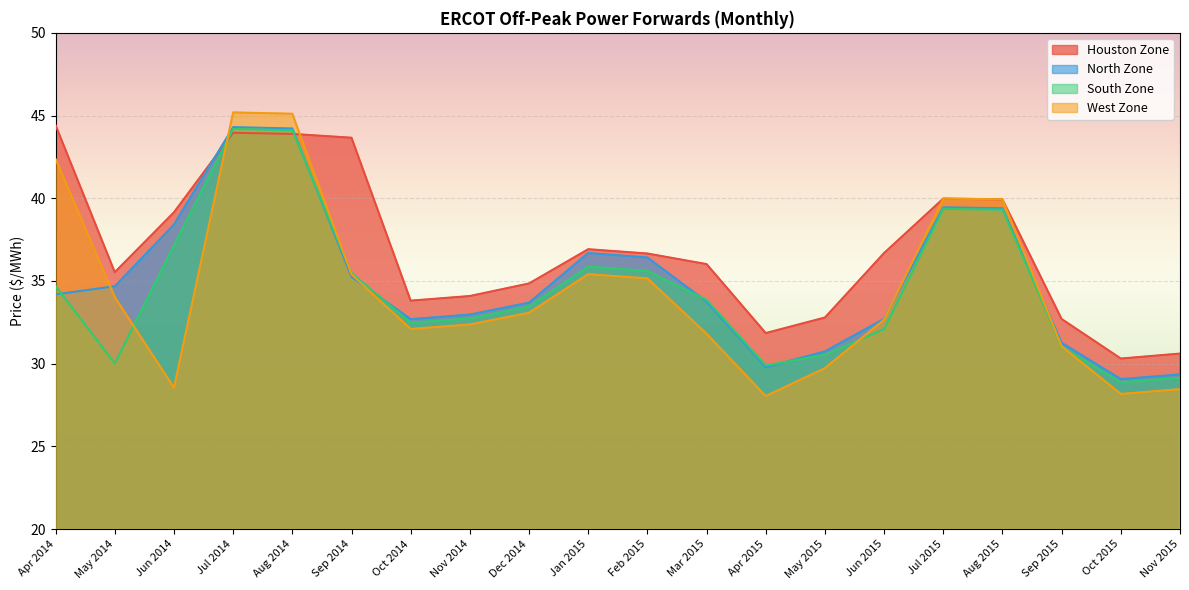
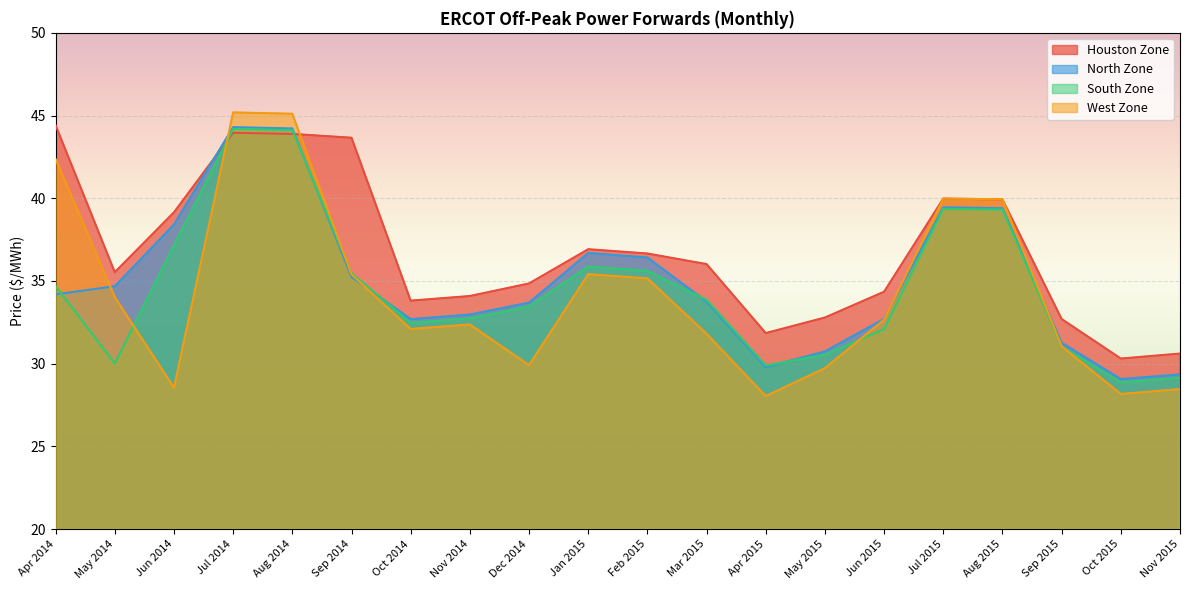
  {
    "Houston Zone": {
      "Apr 2014": 44.4,
      "May 2014": 35.5,
      "Jun 2014": 39.2,
      "Jul 2014": 44.0,
      "Aug 2014": 43.9,
      "Sep 2014": 43.7,
      "Oct 2014": 33.8,
      "Nov 2014": 34.1,
      "Dec 2014": 34.9,
      "Jan 2015": 36.9,
      "Feb 2015": 36.7,
      "Mar 2015": 36.0,
      "Apr 2015": 31.9,
      "May 2015": 32.8,
-     "Jun 2015": 36.7,
+     "Jun 2015": 34.4,
      "Sep 2015": 32.7,
      "Oct 2015": 30.3,
      "Nov 2015": 30.6
    },
    "North Zone": {
      "Apr 2014": 34.2,
      "May 2014": 34.7,
      "Jun 2014": 38.4,
      "Oct 2014": 32.7,
      "Nov 2014": 33.0,
      "Dec 2014": 33.7,
      "Jan 2015": 36.7,
      "Feb 2015": 36.4,
      "May 2015": 30.7,
      "Sep 2015": 31.3,
      "Oct 2015": 29.1,
      "Nov 2015": 29.4
    },
    "South Zone": {
      "Apr 2014": 34.7,
      "May 2014": 30.0,
      "Jun 2014": 37.2,
      "Oct 2014": 32.5,
      "Nov 2014": 32.7,
      "Dec 2014": 33.5,
      "Jan 2015": 35.9,
      "Feb 2015": 35.6,
      "May 2015": 30.5,
      "Jun 2015": 32.1,
      "Oct 2015": 28.9,
      "Nov 2015": 29.2
    },
    "West Zone": {
      "Apr 2014": 42.4,
      "May 2014": 34.0,
      "Jun 2014": 28.6,
      "Jul 2014": 45.2,
      "Aug 2014": 45.1,
      "Oct 2014": 32.1,
      "Nov 2014": 32.4,
-     "Dec 2014": 33.1,
+     "Dec 2014": 29.9,
      "Jan 2015": 35.4,
      "Feb 2015": 35.2,
      "Mar 2015": 31.8,
      "Apr 2015": 28.0,
      "May 2015": 29.7,
      "Oct 2015": 28.2,
      "Nov 2015": 28.5
    }
  }
